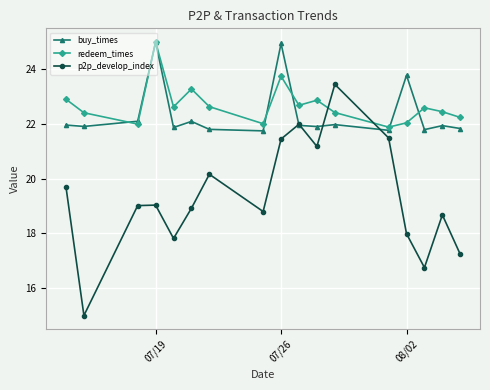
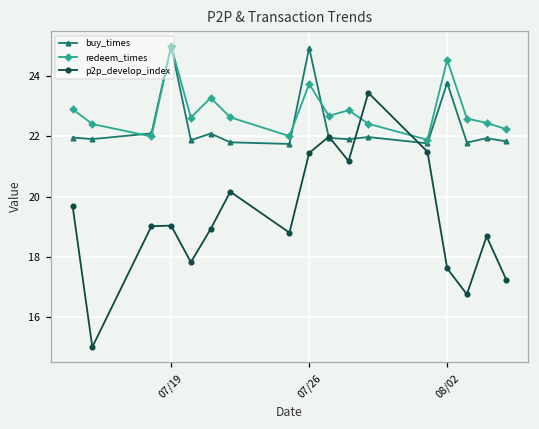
  {
    "buy_times": {
      "07/26": 24.9,
      "08/02": 23.8
    },
    "redeem_times": {
      "07/26": 23.7,
-     "08/02": 22.0
+     "08/02": 24.5
    },
    "p2p_develop_index": {
      "07/19": 19.0,
      "07/26": 21.5,
-     "08/02": 18.0
+     "08/02": 17.6
    }
  }
